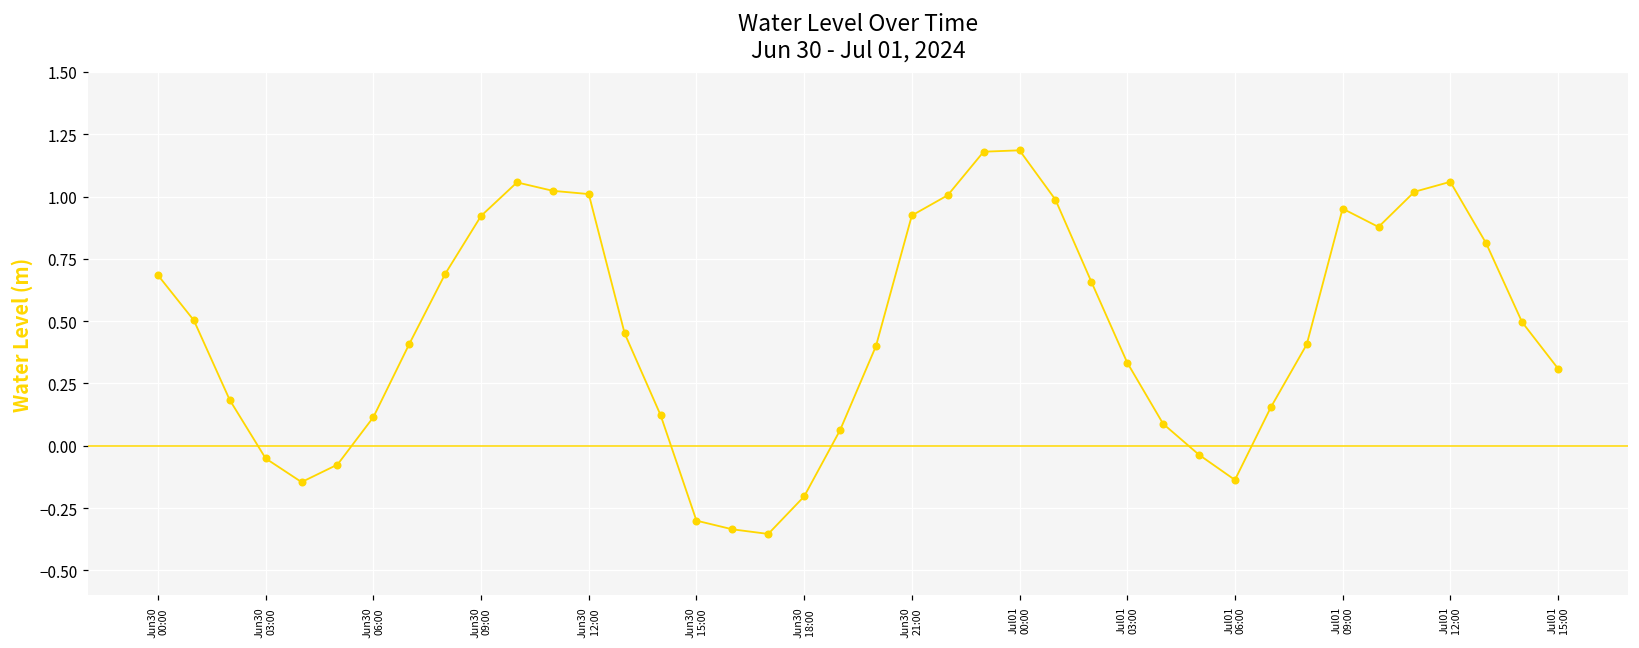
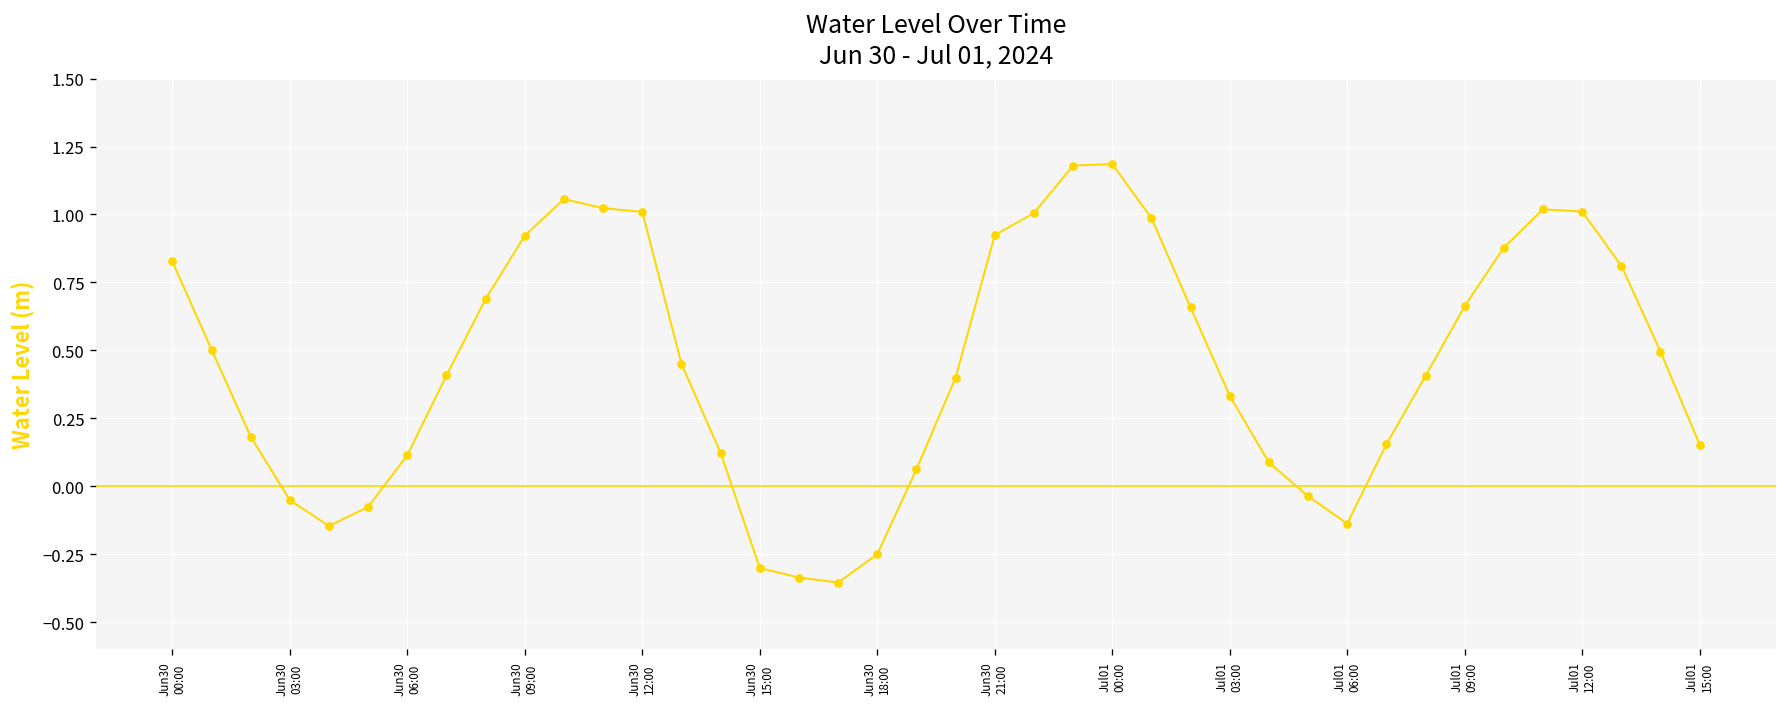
  {
-   "Jun30 00:00": 0.68,
+   "Jun30 00:00": 0.83,
    "Jun30 03:00": -0.05,
    "Jun30 06:00": 0.11,
    "Jun30 09:00": 0.92,
    "Jun30 12:00": 1.01,
    "Jun30 15:00": -0.30,
-   "Jun30 18:00": -0.20,
+   "Jun30 18:00": -0.25,
    "Jun30 21:00": 0.92,
    "Jul01 00:00": 1.19,
    "Jul01 03:00": 0.33,
    "Jul01 06:00": -0.14,
-   "Jul01 09:00": 0.95,
-   "Jul01 12:00": 1.06,
-   "Jul01 15:00": 0.31
+   "Jul01 09:00": 0.66,
+   "Jul01 12:00": 1.01,
+   "Jul01 15:00": 0.15
  }
